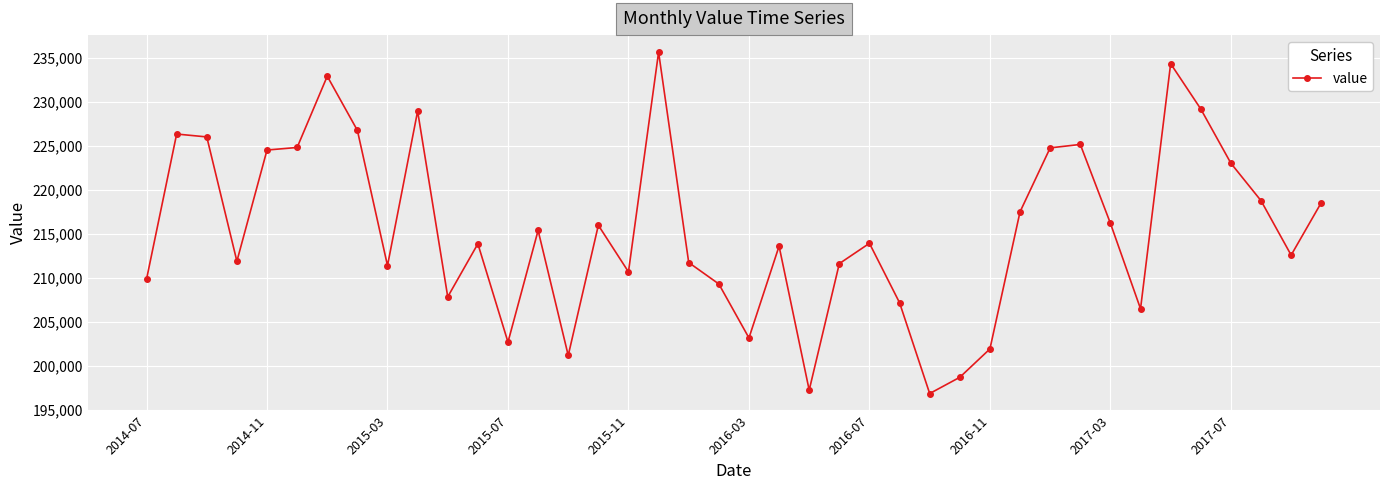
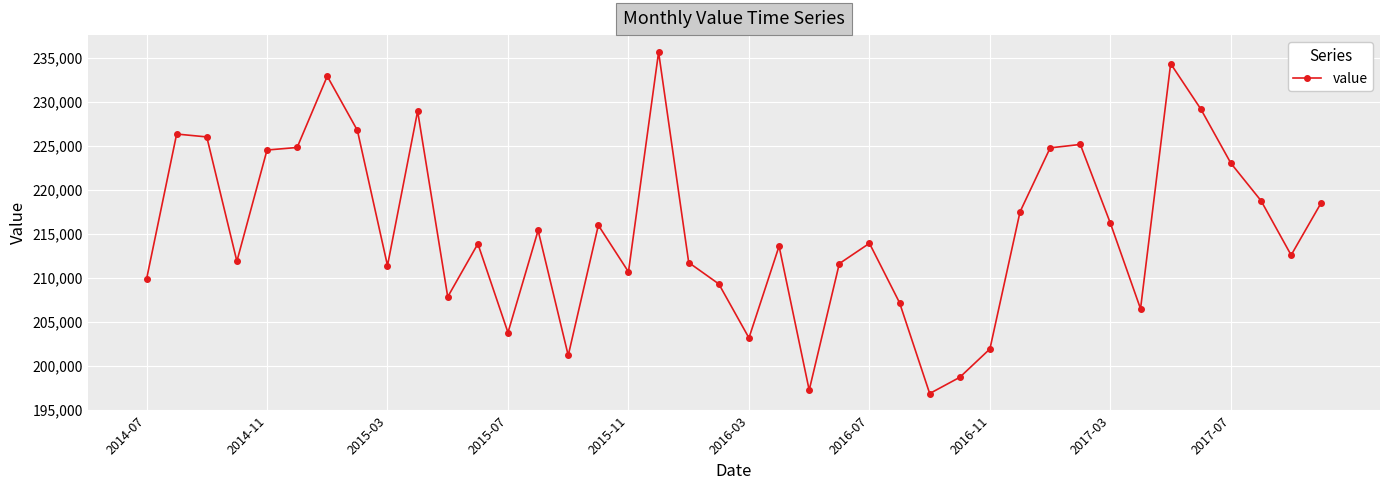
  {
    "2014-07": "210,000",
    "2014-11": "225,000",
    "2015-03": "211,000",
-   "2015-07": "203,000",
+   "2015-07": "204,000",
    "2015-11": "211,000",
    "2016-03": "203,000",
    "2016-07": "214,000",
    "2016-11": "202,000",
    "2017-03": "216,000",
    "2017-07": "223,000"
  }
